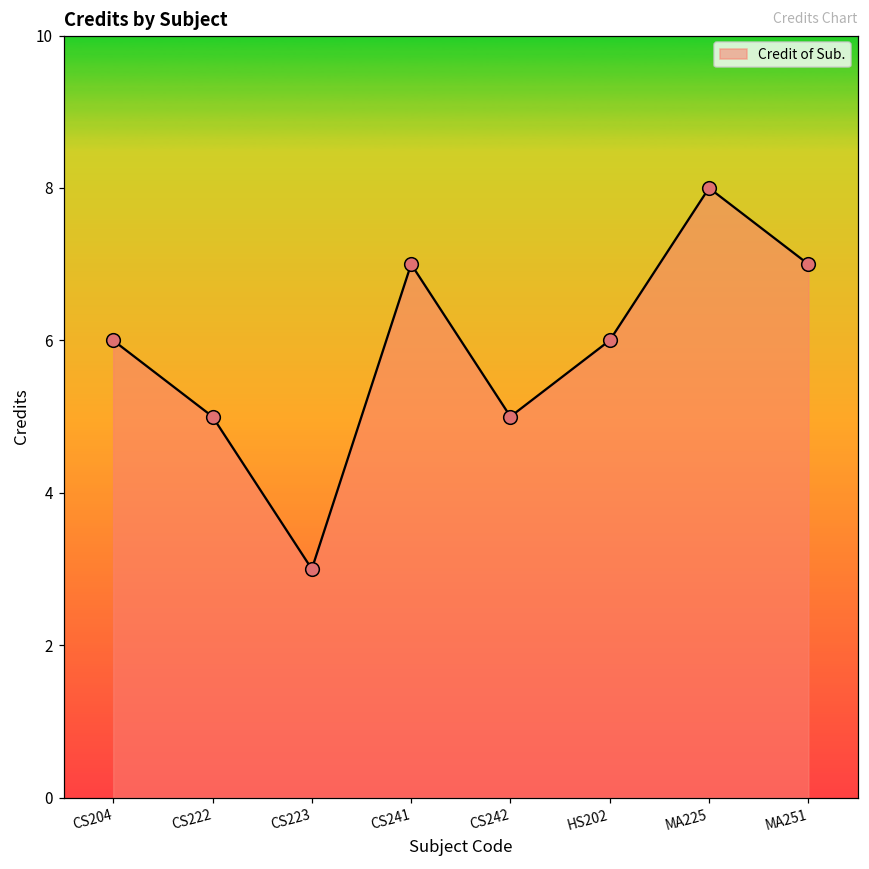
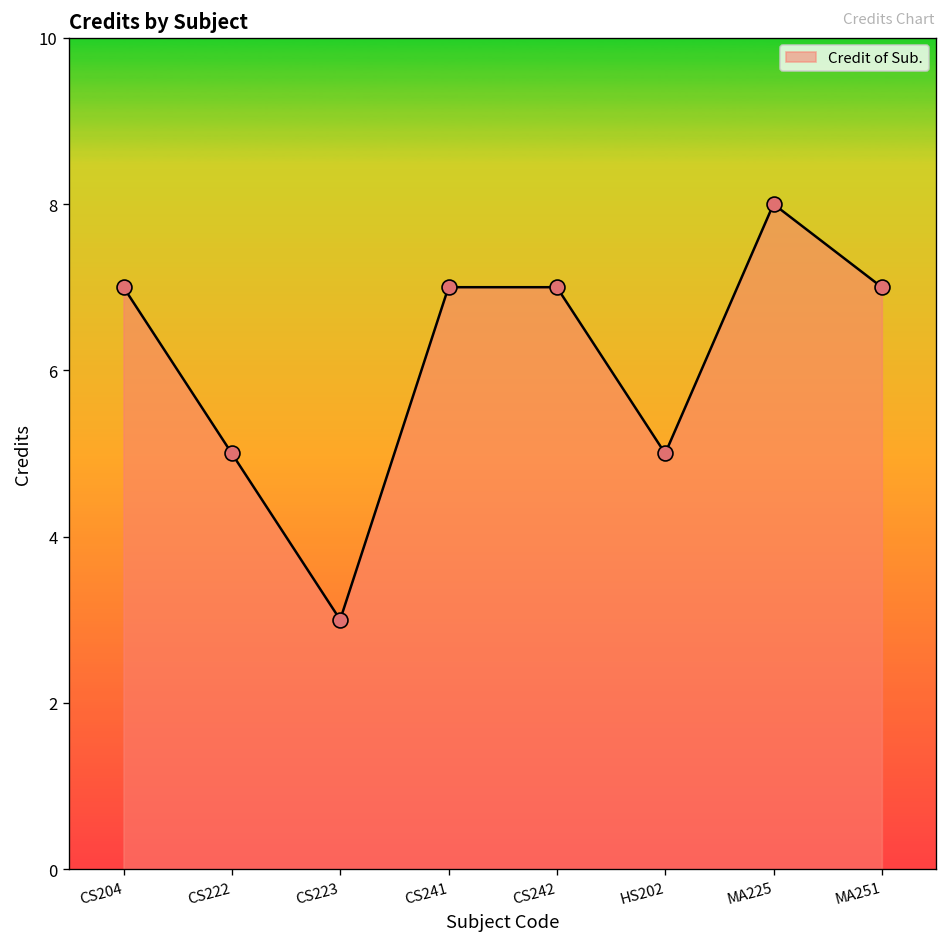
  {
-   "CS204": 6,
+   "CS204": 7,
    "CS222": 5,
    "CS223": 3,
    "CS241": 7,
-   "CS242": 5,
-   "HS202": 6,
+   "CS242": 7,
+   "HS202": 5,
    "MA225": 8,
    "MA251": 7
  }
